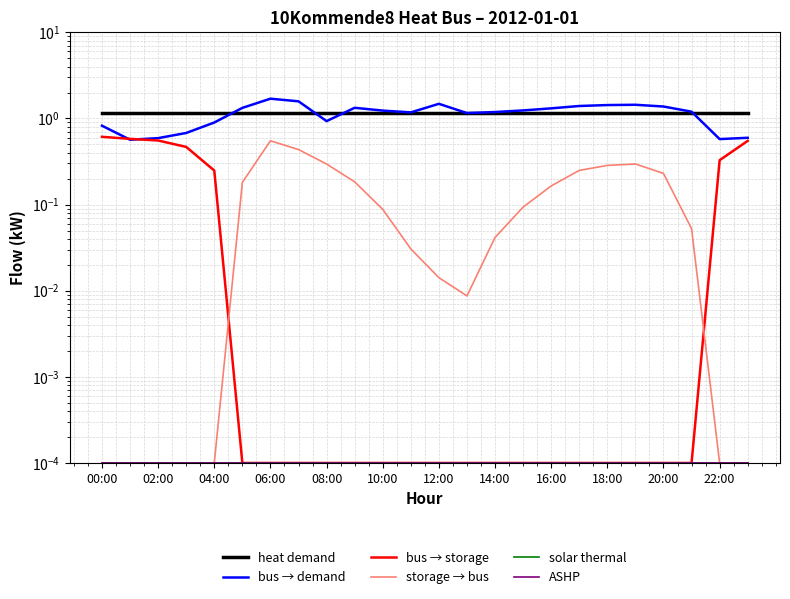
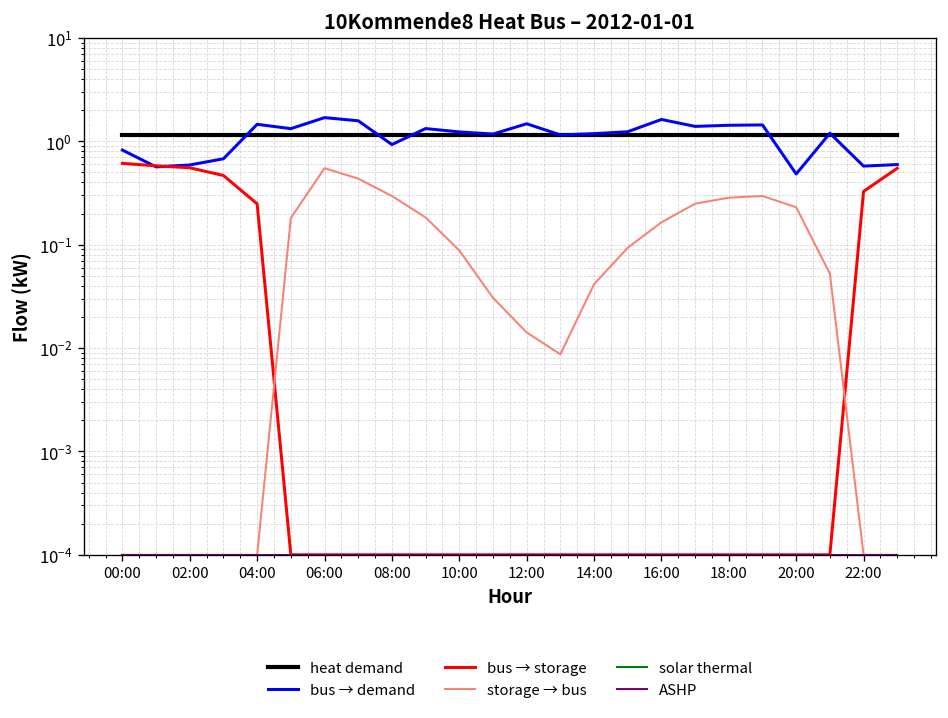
  {
    "heat demand": {
      "00:00": 1.1,
      "02:00": 1.1,
      "04:00": 1.1,
      "06:00": 1.1,
      "08:00": 1.1,
      "10:00": 1.1,
      "12:00": 1.1,
      "16:00": 1.1,
      "18:00": 1.1,
      "20:00": 1.1,
      "22:00": 1.1
    },
    "bus → demand": {
      "00:00": 0.8,
-     "04:00": 0.9,
+     "04:00": 1.5,
      "06:00": 1.7,
      "08:00": 0.9,
      "10:00": 1.2,
      "12:00": 1.5,
-     "16:00": 1.3,
+     "16:00": 1.6,
      "18:00": 1.4,
-     "20:00": 1.4,
+     "20:00": 0.5,
      "22:00": 0.6
    },
    "bus → storage": {
      "00:00": 0.6,
      "04:00": 0.25,
      "22:00": 0.33
    },
    "storage → bus": {
      "06:00": 0.6,
      "08:00": 0.3,
      "10:00": 0.09,
      "12:00": 0.014,
      "14:00": 0.04,
      "16:00": 0.16,
      "18:00": 0.3,
      "20:00": 0.23
    }
  }
